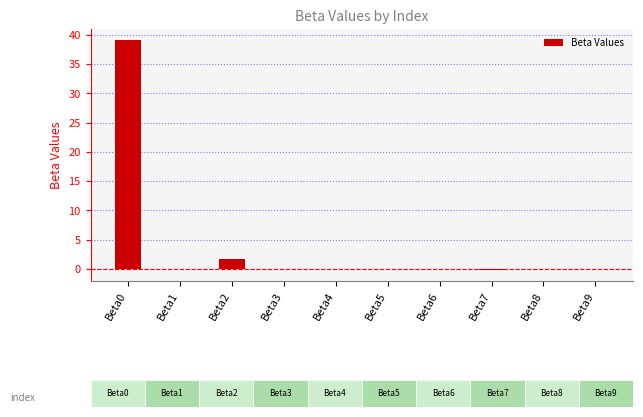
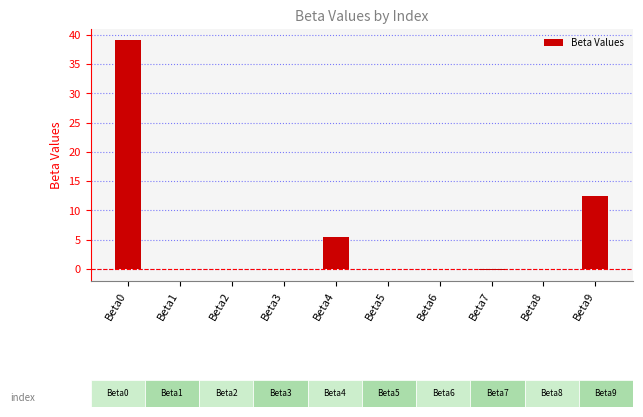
  {
    "Beta0": 39,
-   "Beta2": 2,
-   "Beta4": 0,
-   "Beta9": 0
+   "Beta2": 0,
+   "Beta4": 5,
+   "Beta9": 12
  }
